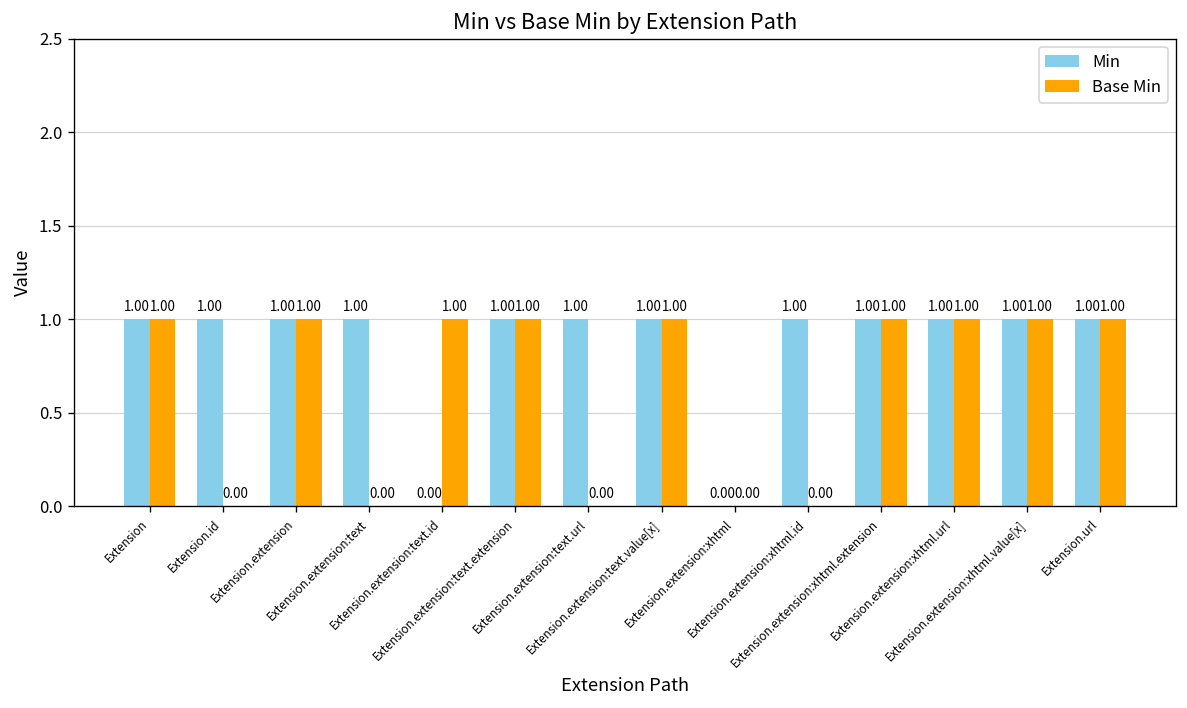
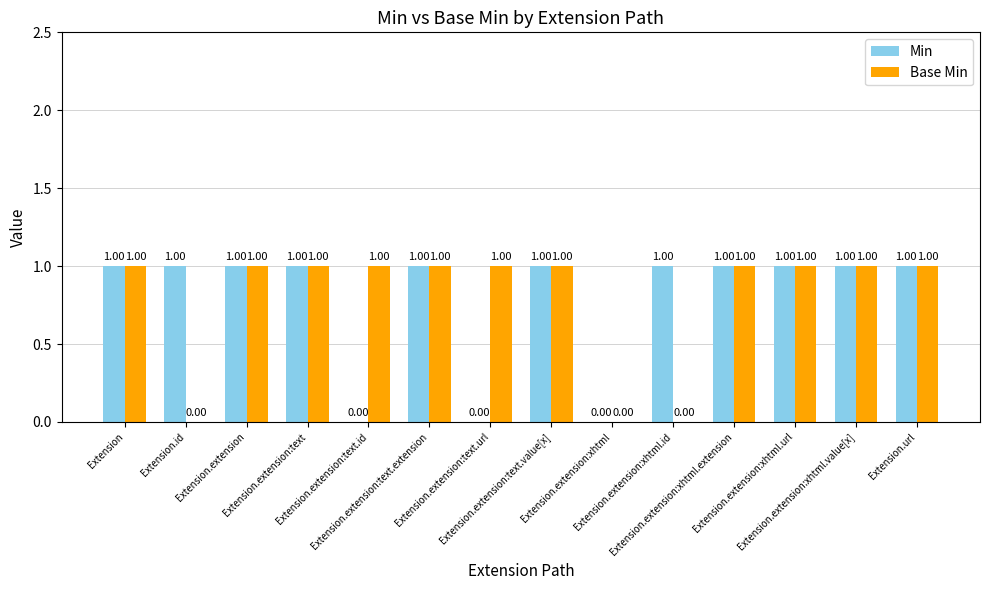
  {
    "Min": {
      "Extension": 1.00,
      "Extension.id": 1.00,
      "Extension.extension": 1.00,
      "Extension.extension:text": 1.00,
      "Extension.extension:text.id": 0.00,
      "Extension.extension:text.extension": 1.00,
-     "Extension.extension:text.url": 1.00,
+     "Extension.extension:text.url": 0.00,
      "Extension.extension:text.value[x]": 1.00,
      "Extension.extension:xhtml": 0.00,
      "Extension.extension:xhtml.id": 1.00,
      "Extension.extension:xhtml.extension": 1.00,
      "Extension.extension:xhtml.url": 1.00,
      "Extension.extension:xhtml.value[x]": 1.00,
      "Extension.url": 1.00
    },
    "Base Min": {
      "Extension": 1.00,
      "Extension.id": 0.00,
      "Extension.extension": 1.00,
-     "Extension.extension:text": 0.00,
+     "Extension.extension:text": 1.00,
      "Extension.extension:text.id": 1.00,
      "Extension.extension:text.extension": 1.00,
-     "Extension.extension:text.url": 0.00,
+     "Extension.extension:text.url": 1.00,
      "Extension.extension:text.value[x]": 1.00,
      "Extension.extension:xhtml": 0.00,
      "Extension.extension:xhtml.id": 0.00,
      "Extension.extension:xhtml.extension": 1.00,
      "Extension.extension:xhtml.url": 1.00,
      "Extension.extension:xhtml.value[x]": 1.00,
      "Extension.url": 1.00
    }
  }
